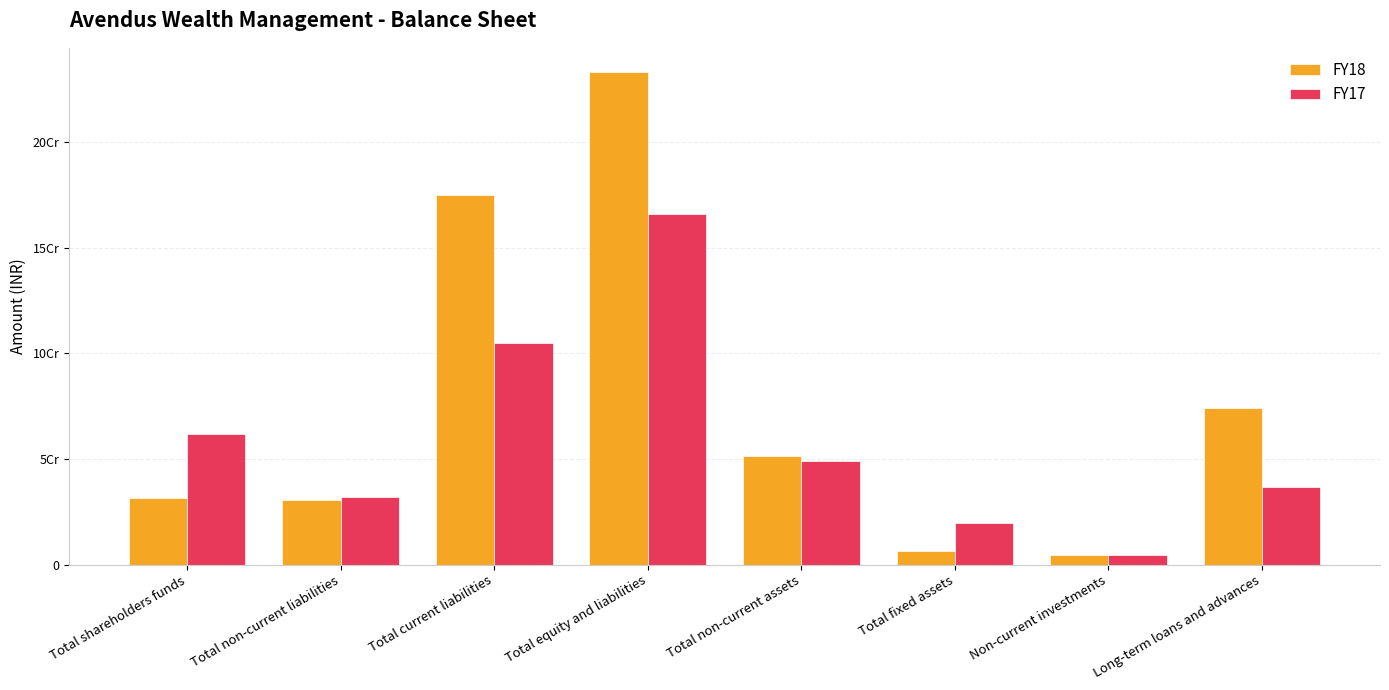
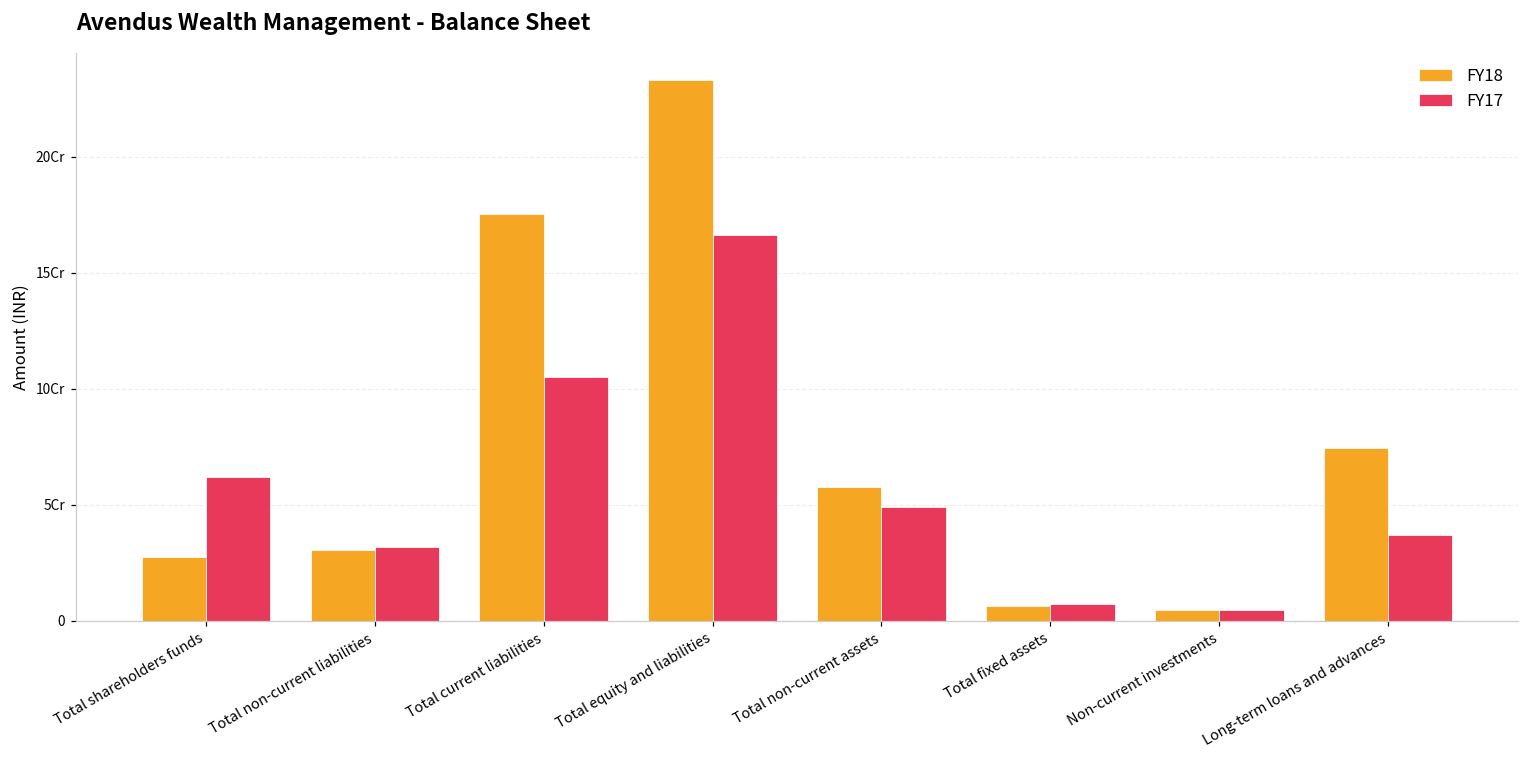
  {
    "FY18": {
-     "Total shareholders funds": "3.2Cr",
+     "Total shareholders funds": "2.8Cr",
      "Total non-current liabilities": "3.0Cr",
      "Total current liabilities": "17.5Cr",
      "Total equity and liabilities": "23.3Cr",
-     "Total non-current assets": "5.1Cr",
+     "Total non-current assets": "5.8Cr",
      "Total fixed assets": "0.6Cr",
      "Non-current investments": "0.5Cr",
      "Long-term loans and advances": "7.4Cr"
    },
    "FY17": {
      "Total shareholders funds": "6.2Cr",
      "Total non-current liabilities": "3.2Cr",
      "Total current liabilities": "10.5Cr",
      "Total equity and liabilities": "16.6Cr",
      "Total non-current assets": "4.9Cr",
-     "Total fixed assets": "2.0Cr",
+     "Total fixed assets": "0.7Cr",
      "Non-current investments": "0.5Cr",
      "Long-term loans and advances": "3.7Cr"
    }
  }
